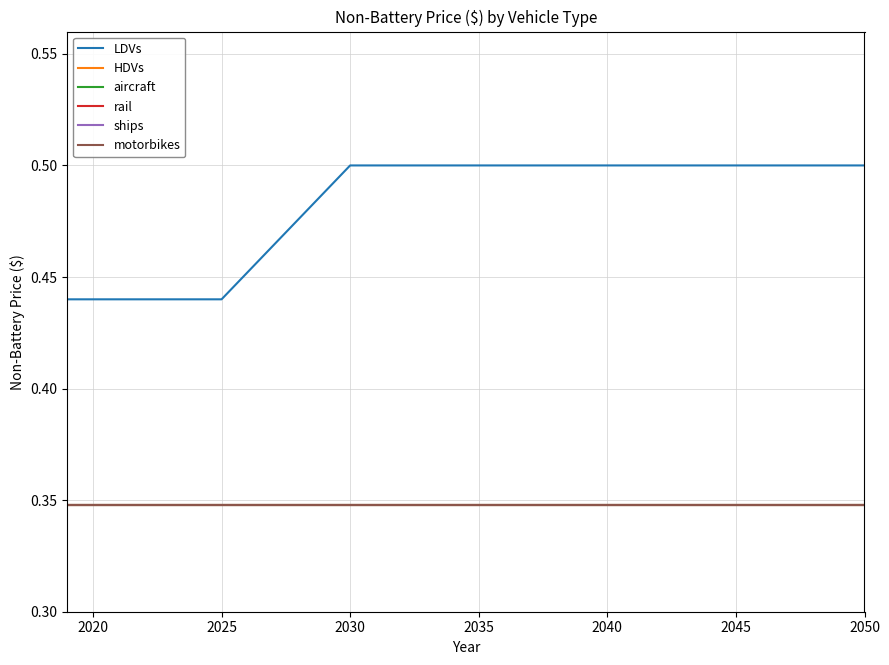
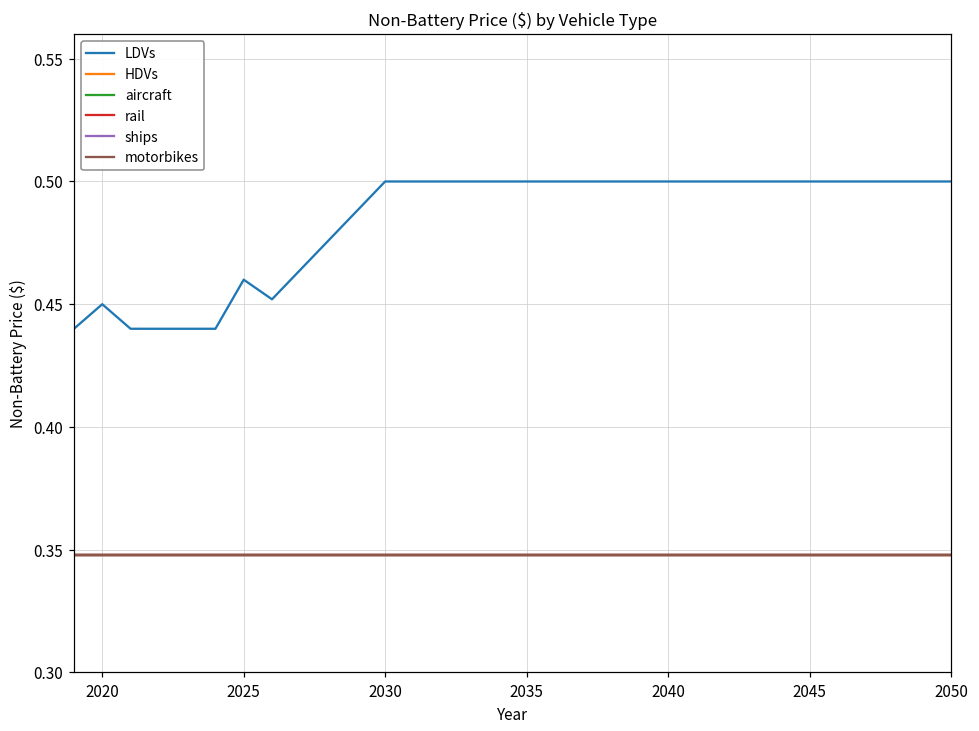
  {
    "LDVs": {
-     "2020": 0.44,
-     "2025": 0.44,
+     "2020": 0.45,
+     "2025": 0.46,
      "2030": 0.50,
      "2035": 0.50,
      "2040": 0.50,
      "2045": 0.50,
      "2050": 0.50
    },
    "motorbikes": {
      "2020": 0.348,
      "2025": 0.348,
      "2030": 0.348,
      "2035": 0.348,
      "2040": 0.348,
      "2045": 0.348,
      "2050": 0.348
    }
  }
